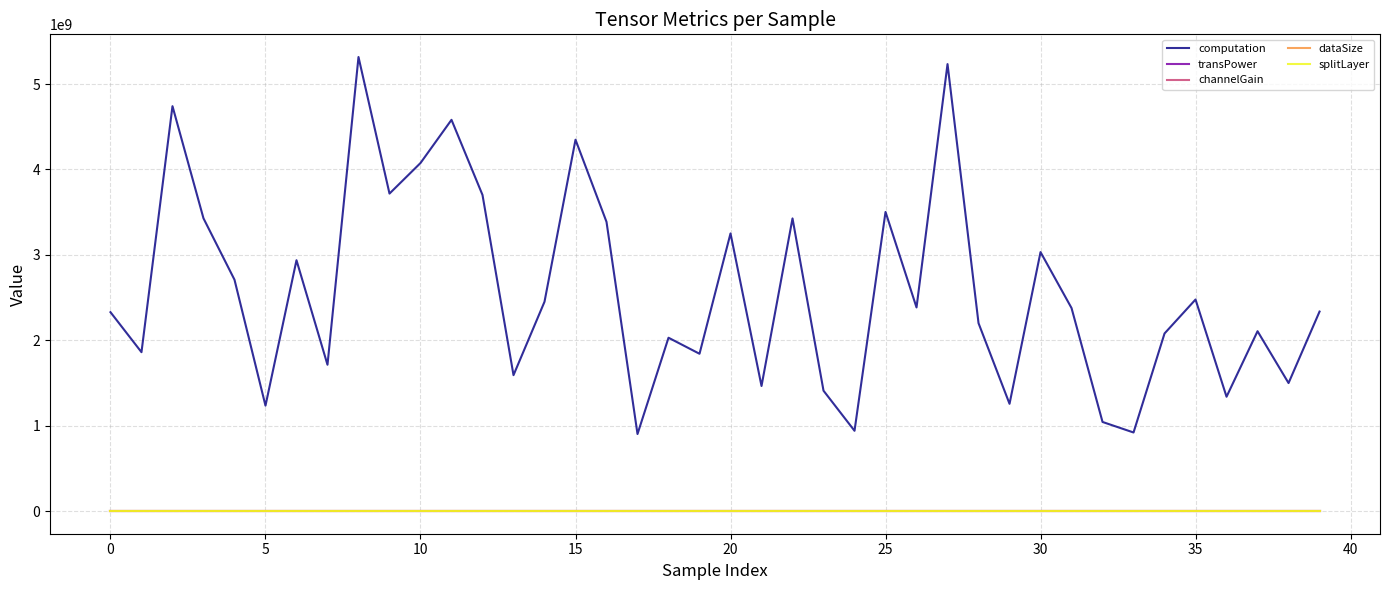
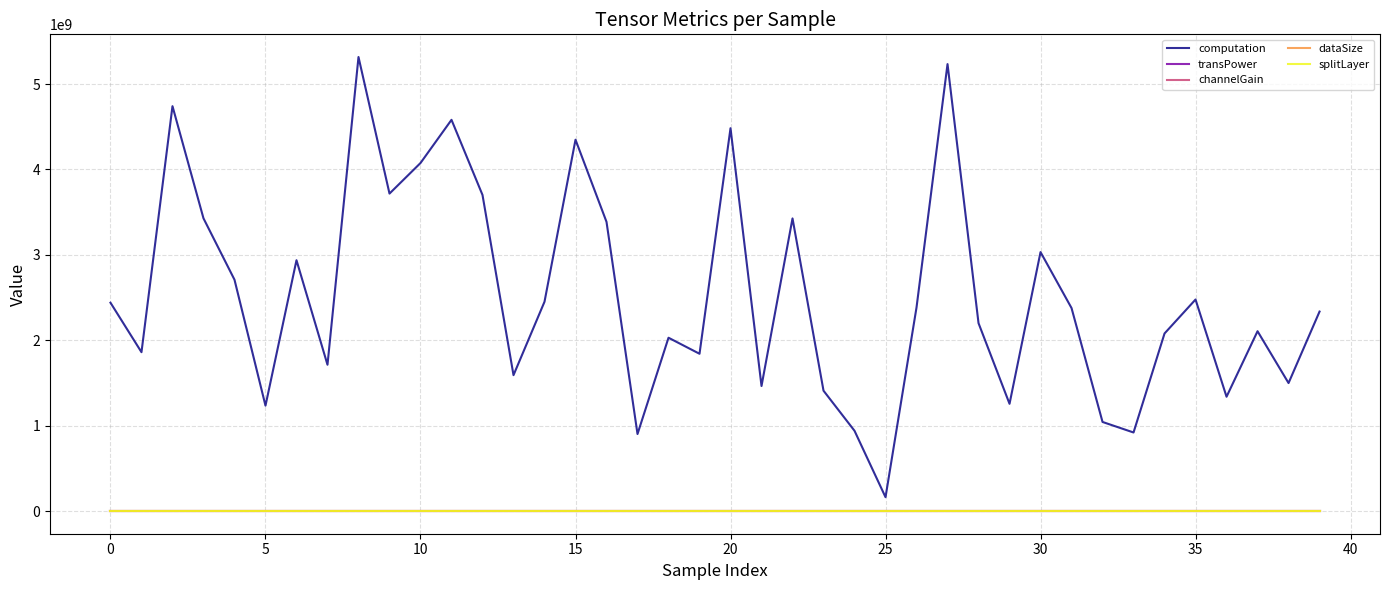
  {
    "computation": {
-     "0": 2300000000,
+     "0": 2400000000,
      "5": 1200000000,
      "10": 4100000000,
      "15": 4300000000,
-     "20": 3300000000,
-     "25": 3500000000,
+     "20": 4500000000,
+     "25": 200000000,
      "30": 3000000000,
      "35": 2500000000
    },
    "splitLayer": {
      "0": 0,
      "5": 0,
      "10": 0,
      "15": 0,
      "20": 0,
      "25": 0,
      "30": 0,
      "35": 0
    }
  }
